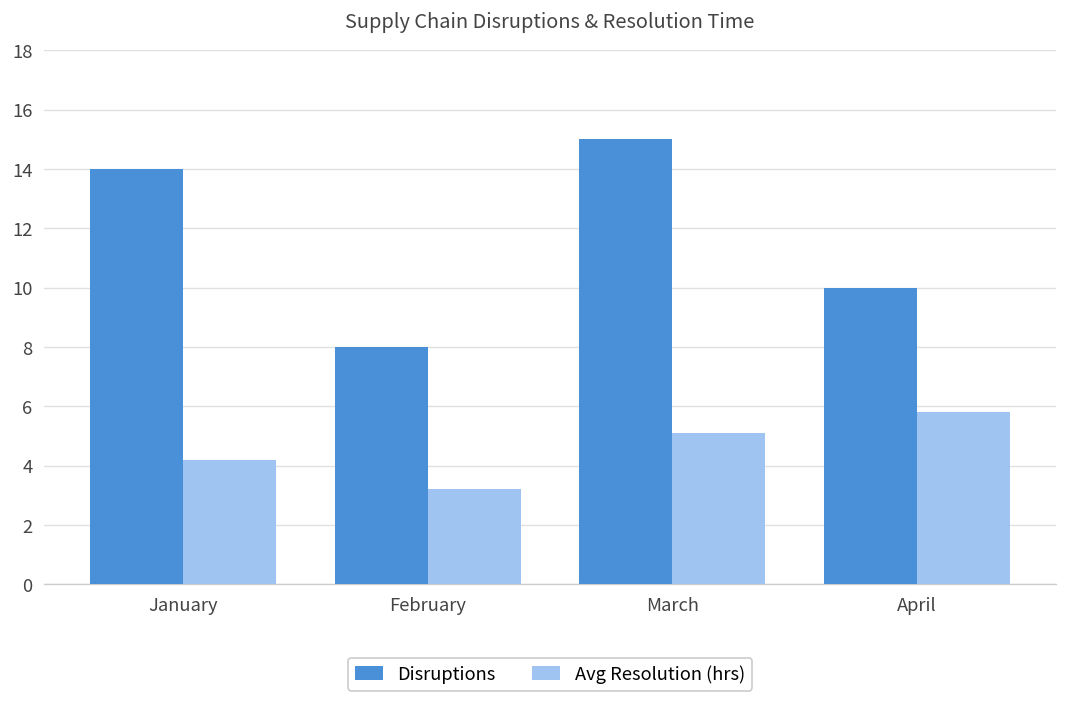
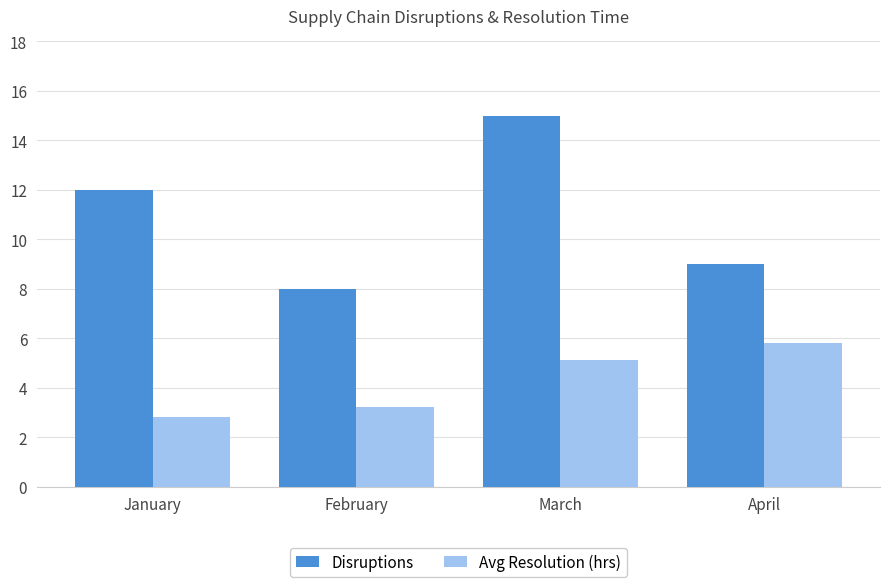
  {
    "Disruptions": {
-     "January": 14,
+     "January": 12,
      "February": 8,
      "March": 15,
-     "April": 10
+     "April": 9
    },
    "Avg Resolution (hrs)": {
-     "January": 4.2,
+     "January": 2.8,
      "February": 3.2,
      "March": 5.1,
      "April": 5.8
    }
  }
